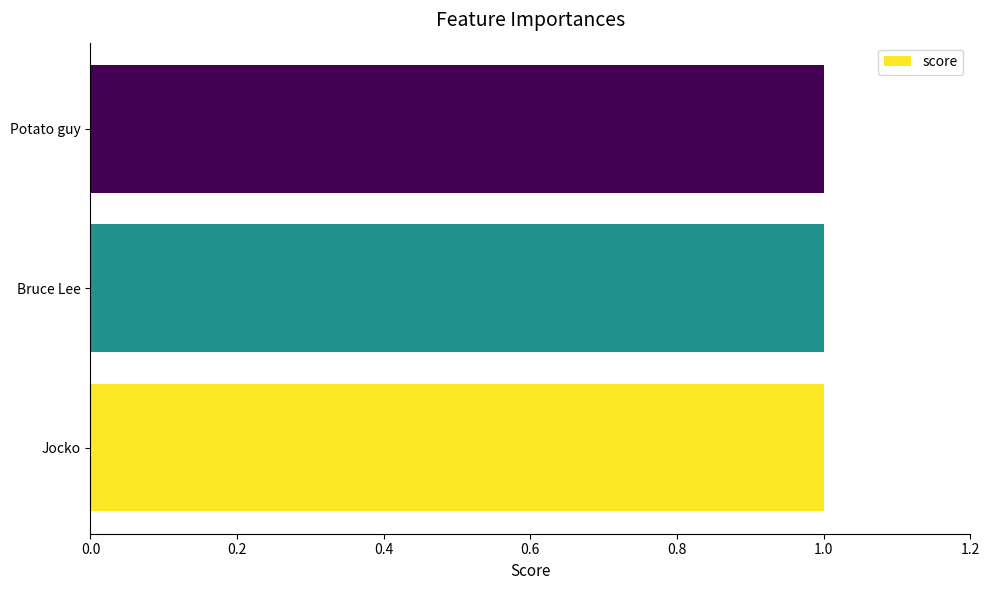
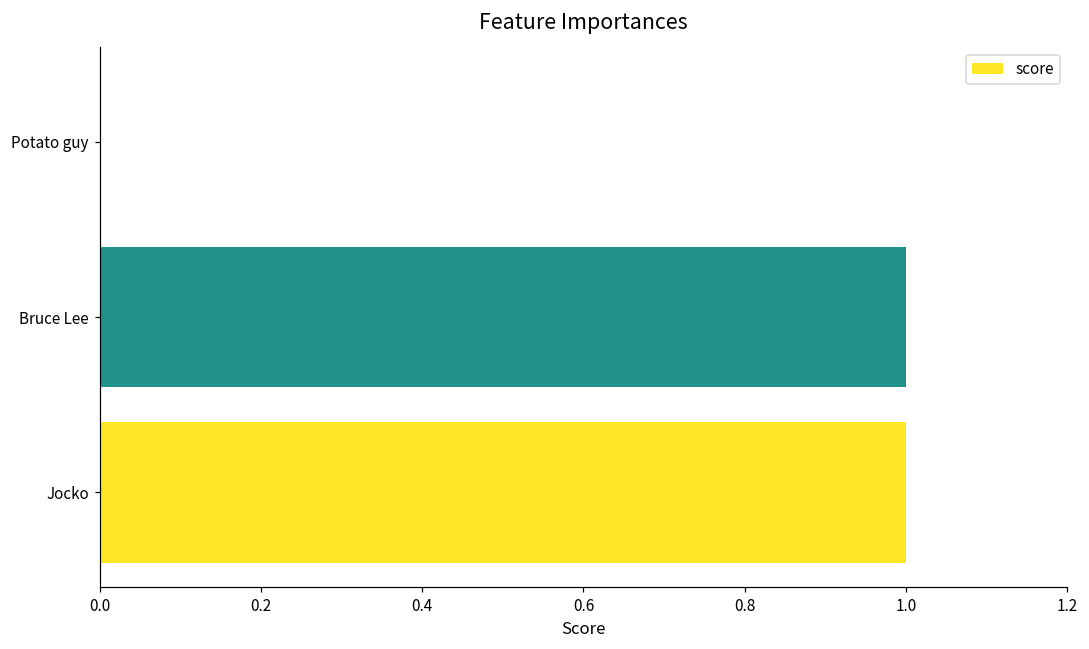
  {
-   "Potato guy": 1,
+   "Potato guy": 0,
    "Bruce Lee": 1,
    "Jocko": 1
  }
